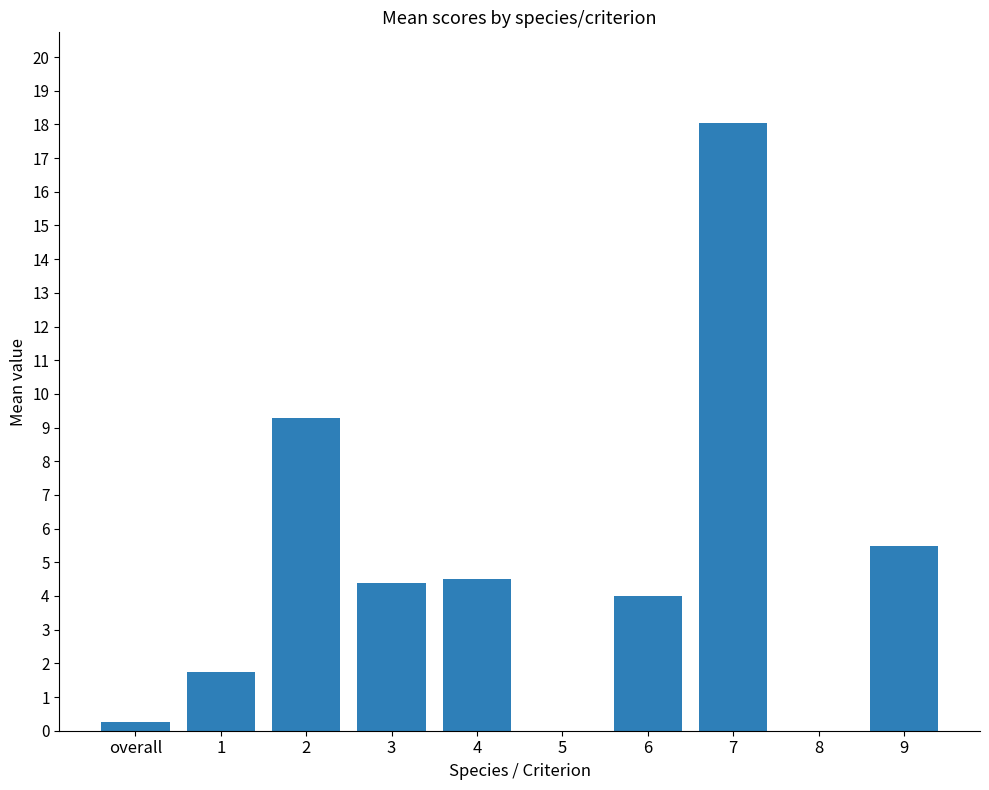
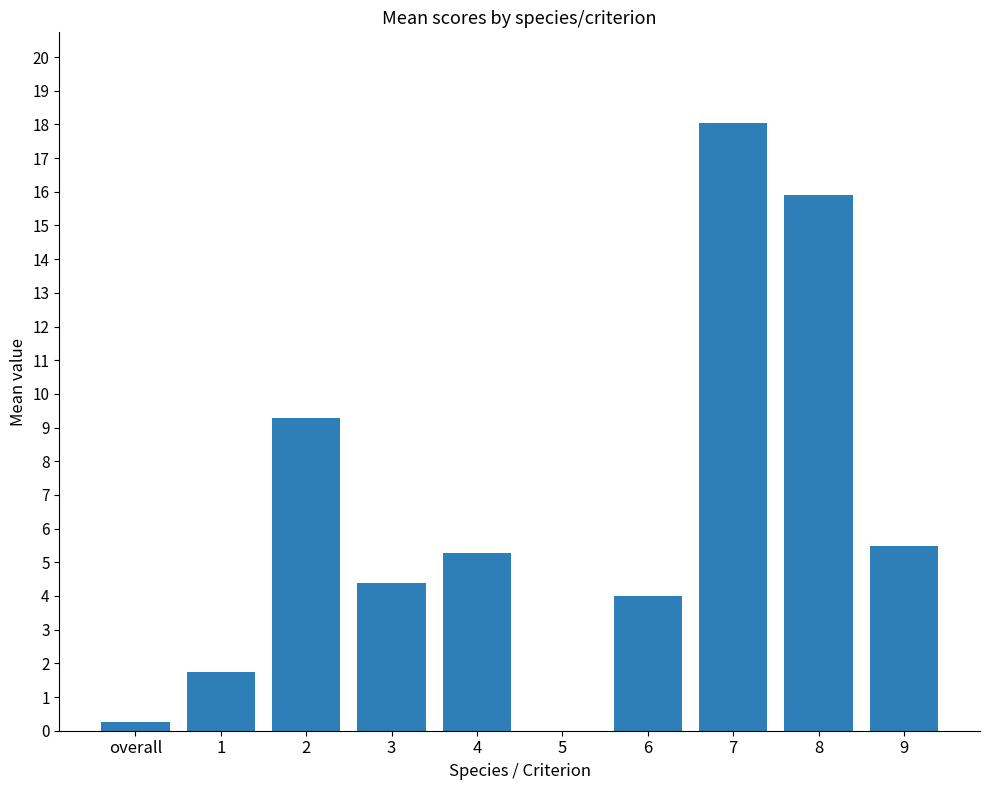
  {
    "overall": 0.3,
    "1": 1.8,
    "2": 9.3,
    "3": 4.4,
-   "4": 4.5,
+   "4": 5.3,
    "5": 0.0,
    "6": 4.0,
    "7": 18.0,
-   "8": 0.0,
+   "8": 15.9,
    "9": 5.5
  }
